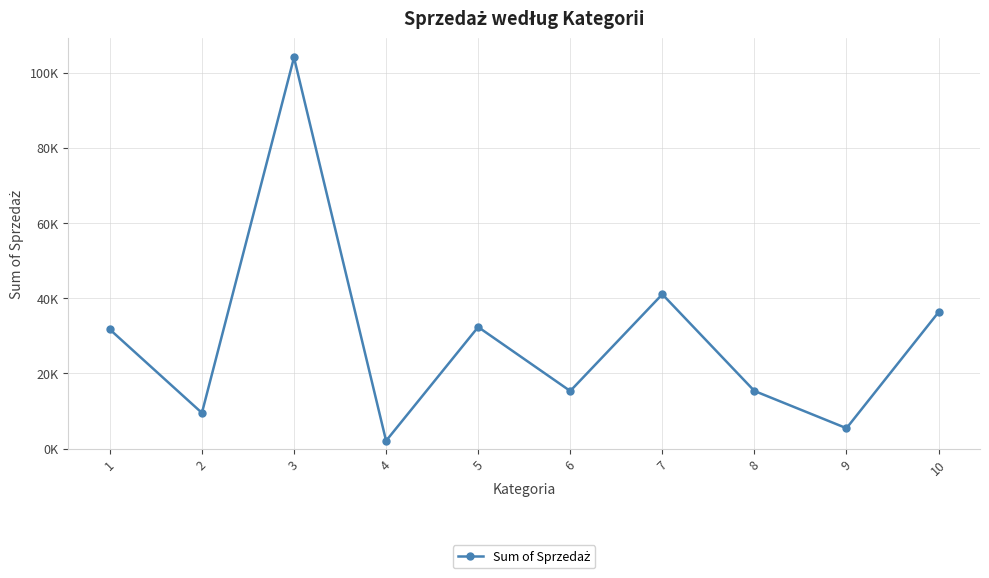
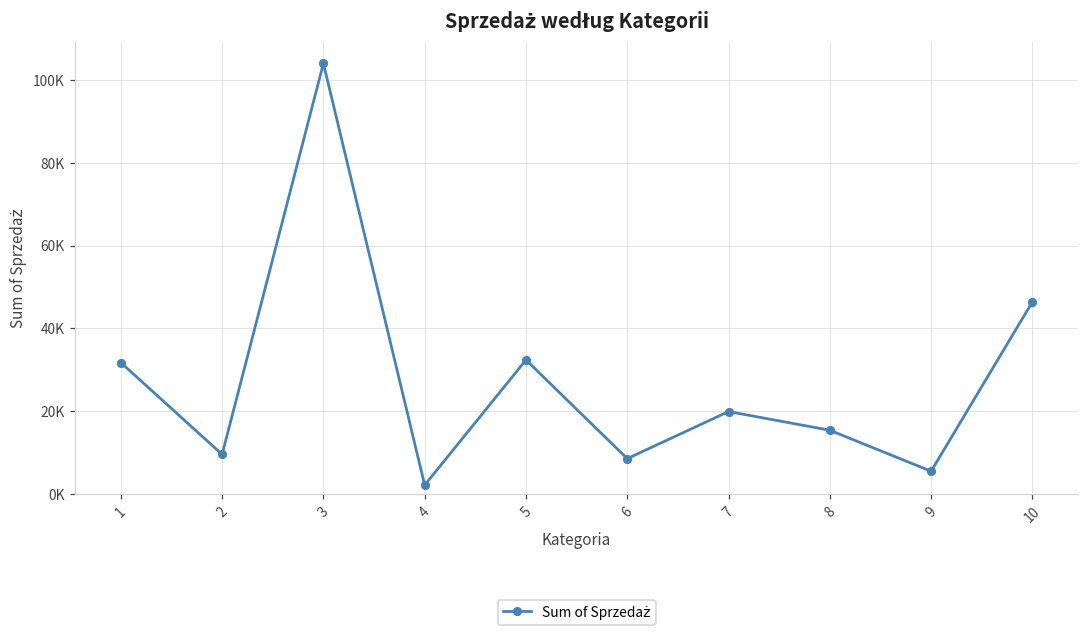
  {
    "1": 32000,
    "2": 9000,
    "3": 104000,
    "4": 2000,
    "5": 32000,
-   "6": 15000,
-   "7": 41000,
+   "6": 8000,
+   "7": 20000,
    "8": 15000,
    "9": 5000,
-   "10": 36000
+   "10": 46000
  }
